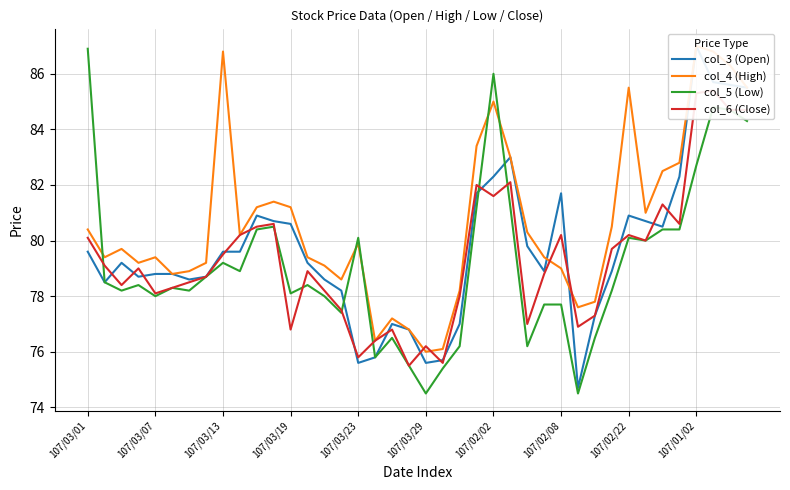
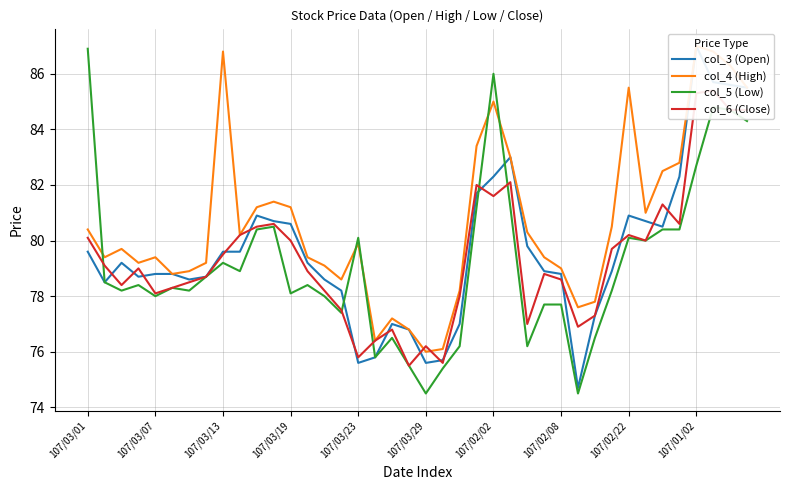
  {
    "col_3 (Open)": {
      "107/03/01": 79.6,
      "107/03/07": 78.8,
      "107/03/13": 79.6,
      "107/03/19": 80.6,
      "107/03/23": 75.6,
      "107/03/29": 75.6,
      "107/02/02": 82.3,
-     "107/02/08": 81.7,
+     "107/02/08": 78.8,
      "107/02/22": 80.9
    },
    "col_4 (High)": {
      "107/03/01": 80.4,
      "107/03/07": 79.4,
      "107/03/13": 86.8,
      "107/03/19": 81.2,
      "107/03/23": 79.9,
      "107/03/29": 76.0,
      "107/02/02": 85.0,
      "107/02/08": 79.0,
      "107/02/22": 85.5
    },
    "col_5 (Low)": {
      "107/03/01": 86.9,
      "107/03/07": 78.0,
      "107/03/13": 79.2,
      "107/03/19": 78.1,
      "107/03/23": 80.1,
      "107/03/29": 74.5,
      "107/02/02": 86.0,
      "107/02/08": 77.7,
      "107/02/22": 80.1,
      "107/01/02": 82.7
    },
    "col_6 (Close)": {
      "107/03/01": 80.1,
      "107/03/07": 78.1,
      "107/03/13": 79.5,
-     "107/03/19": 76.8,
+     "107/03/19": 80.0,
      "107/03/23": 75.8,
      "107/03/29": 76.2,
      "107/02/02": 81.6,
-     "107/02/08": 80.2,
+     "107/02/08": 78.6,
      "107/02/22": 80.2
    }
  }
